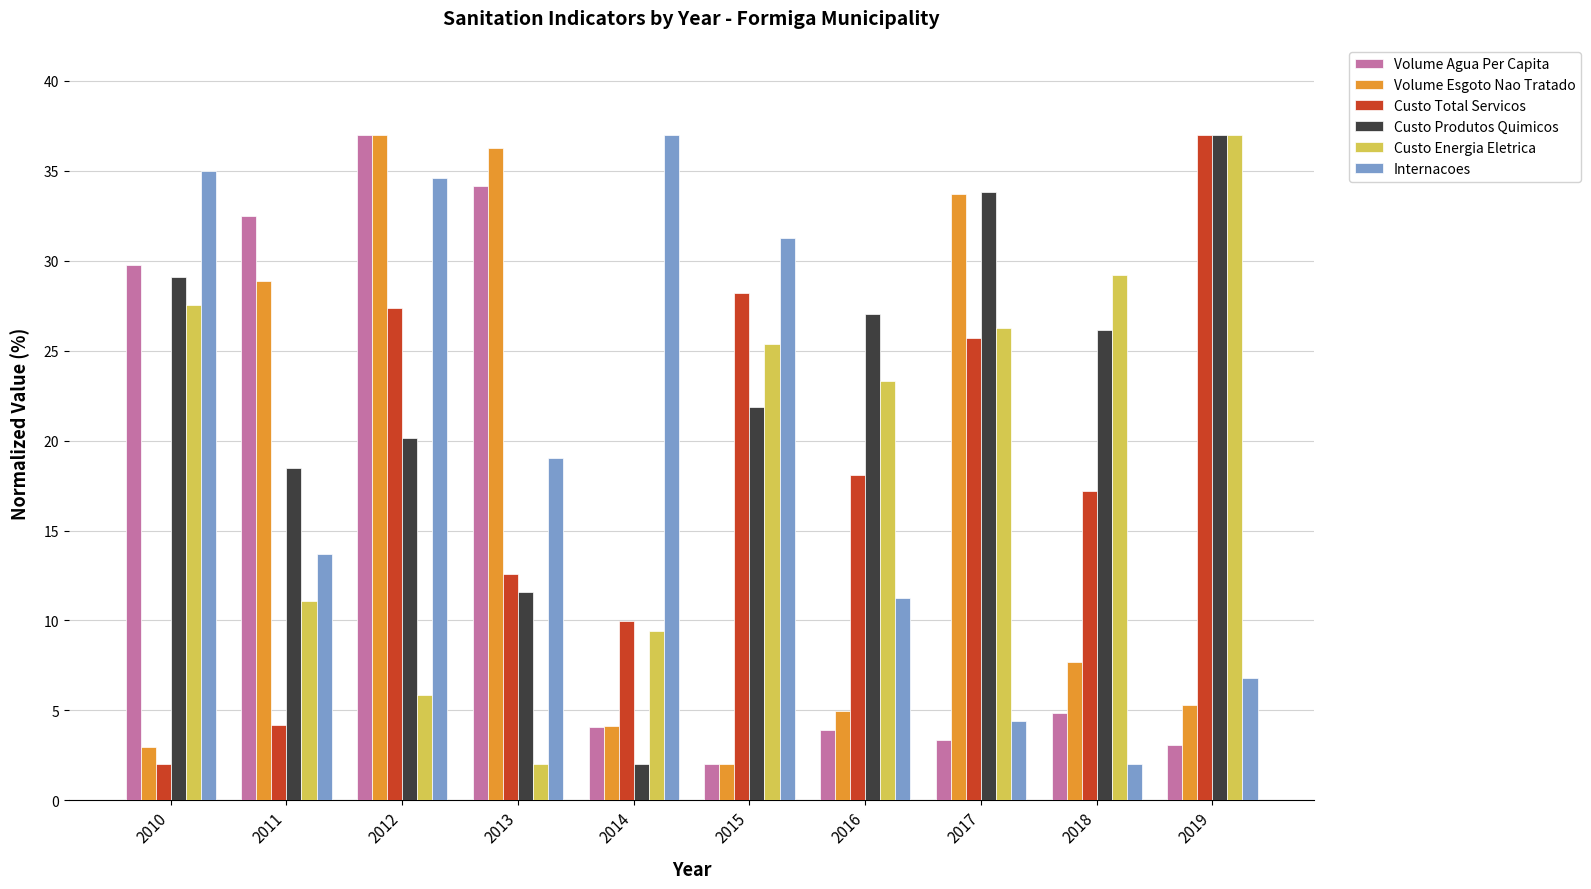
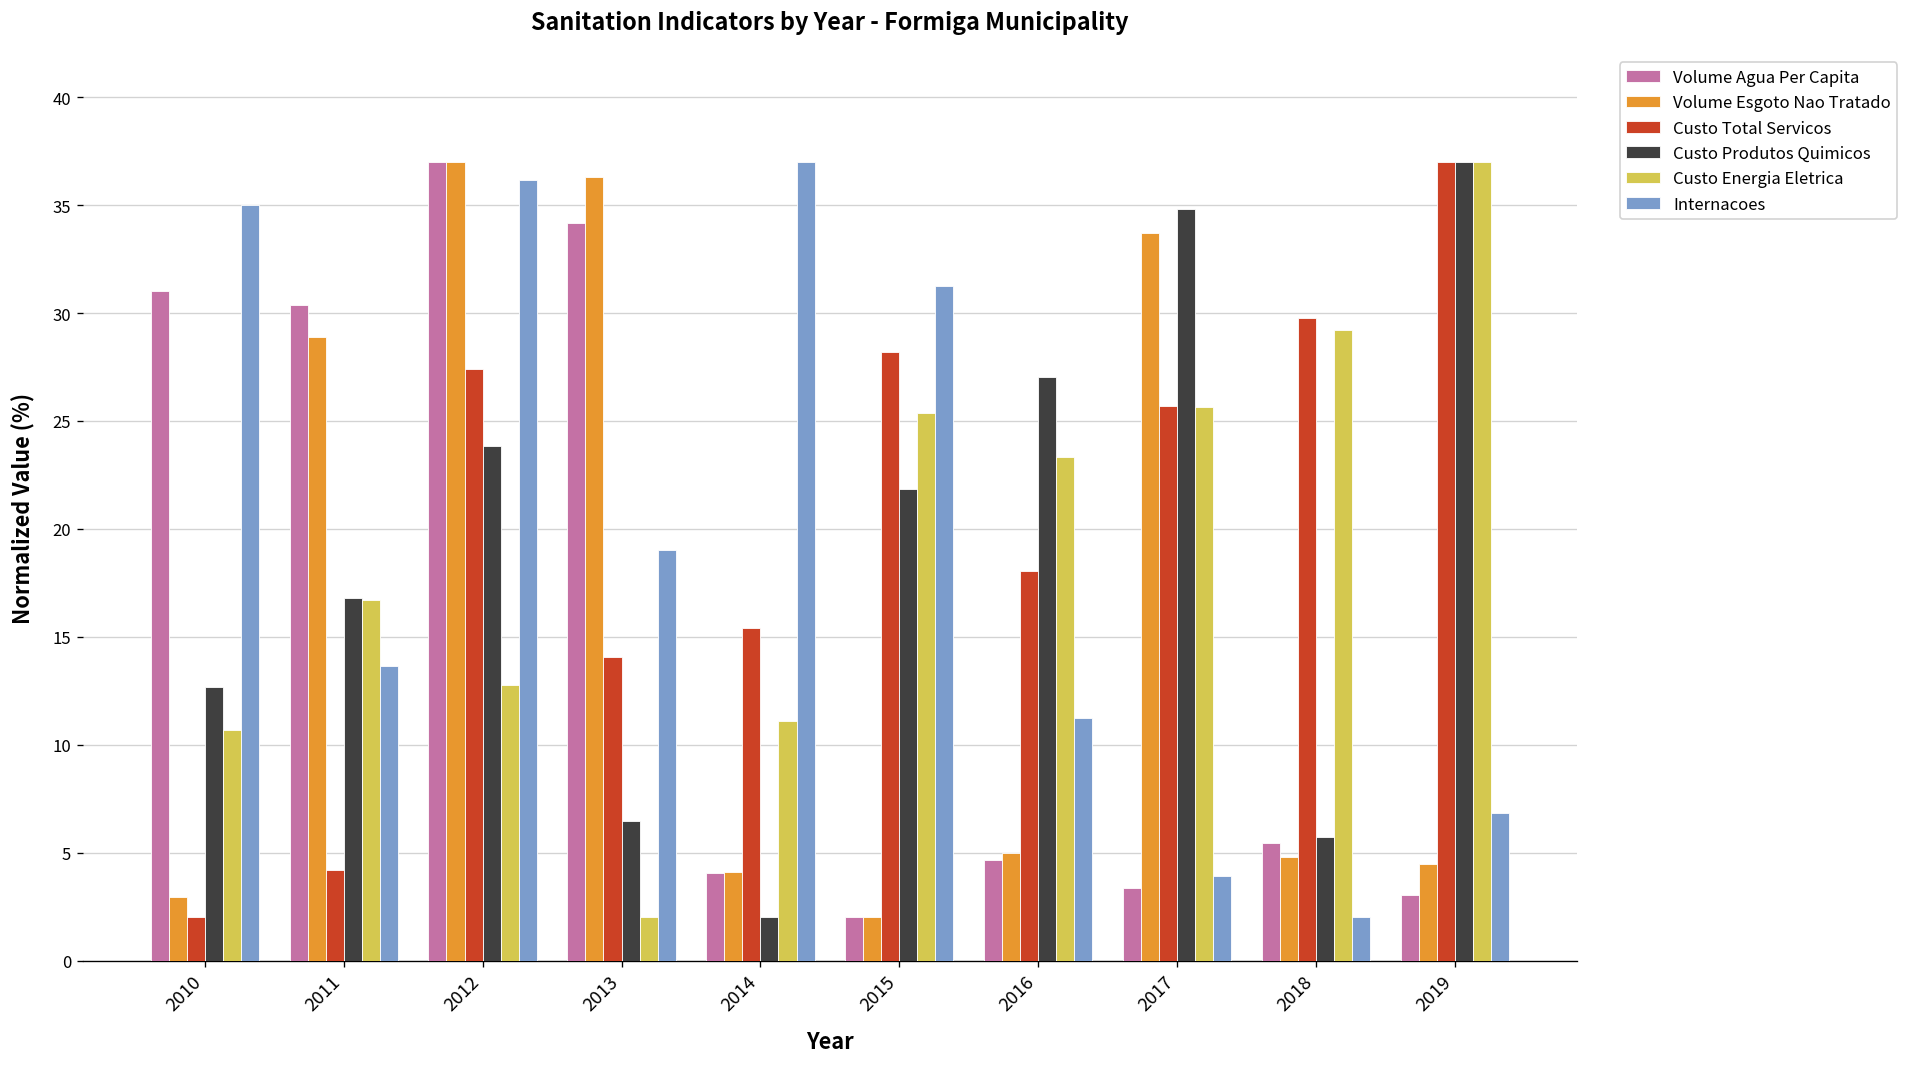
  {
    "Volume Agua Per Capita": {
-     "2010": 29.7,
-     "2011": 32.5,
+     "2010": 31.0,
+     "2011": 30.4,
      "2012": 37.0,
      "2013": 34.2,
      "2014": 4.1,
      "2015": 2.0,
-     "2016": 3.9,
+     "2016": 4.7,
      "2017": 3.4,
-     "2018": 4.9,
+     "2018": 5.4,
      "2019": 3.1
    },
    "Volume Esgoto Nao Tratado": {
      "2010": 3.0,
      "2011": 28.9,
      "2012": 37.0,
      "2013": 36.3,
      "2014": 4.1,
      "2015": 2.0,
      "2016": 5.0,
      "2017": 33.7,
-     "2018": 7.7,
-     "2019": 5.3
+     "2018": 4.8,
+     "2019": 4.5
    },
    "Custo Total Servicos": {
      "2010": 2.0,
      "2011": 4.2,
      "2012": 27.4,
-     "2013": 12.6,
-     "2014": 10.0,
+     "2013": 14.1,
+     "2014": 15.4,
      "2015": 28.2,
      "2016": 18.1,
      "2017": 25.7,
-     "2018": 17.2,
+     "2018": 29.8,
      "2019": 37.0
    },
    "Custo Produtos Quimicos": {
-     "2010": 29.1,
-     "2011": 18.5,
-     "2012": 20.2,
-     "2013": 11.6,
+     "2010": 12.7,
+     "2011": 16.8,
+     "2012": 23.9,
+     "2013": 6.5,
      "2014": 2.0,
      "2015": 21.9,
      "2016": 27.0,
-     "2017": 33.8,
-     "2018": 26.1,
+     "2017": 34.8,
+     "2018": 5.7,
      "2019": 37.0
    },
    "Custo Energia Eletrica": {
-     "2010": 27.5,
-     "2011": 11.1,
-     "2012": 5.9,
+     "2010": 10.7,
+     "2011": 16.7,
+     "2012": 12.7,
      "2013": 2.0,
-     "2014": 9.4,
+     "2014": 11.1,
      "2015": 25.4,
      "2016": 23.3,
-     "2017": 26.3,
+     "2017": 25.7,
      "2018": 29.2,
      "2019": 37.0
    },
    "Internacoes": {
      "2010": 35.0,
      "2011": 13.7,
-     "2012": 34.6,
+     "2012": 36.2,
      "2013": 19.0,
      "2014": 37.0,
      "2015": 31.2,
      "2016": 11.3,
-     "2017": 4.4,
+     "2017": 3.9,
      "2018": 2.0,
      "2019": 6.8
    }
  }
